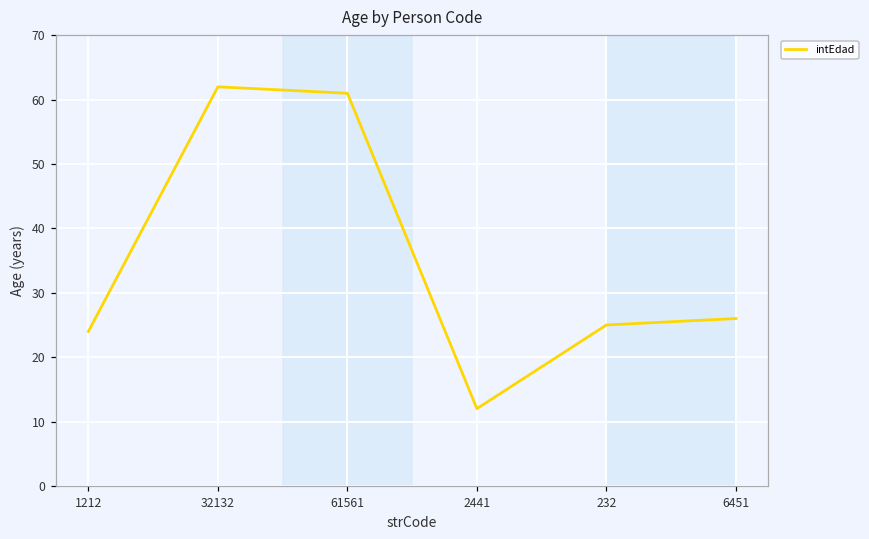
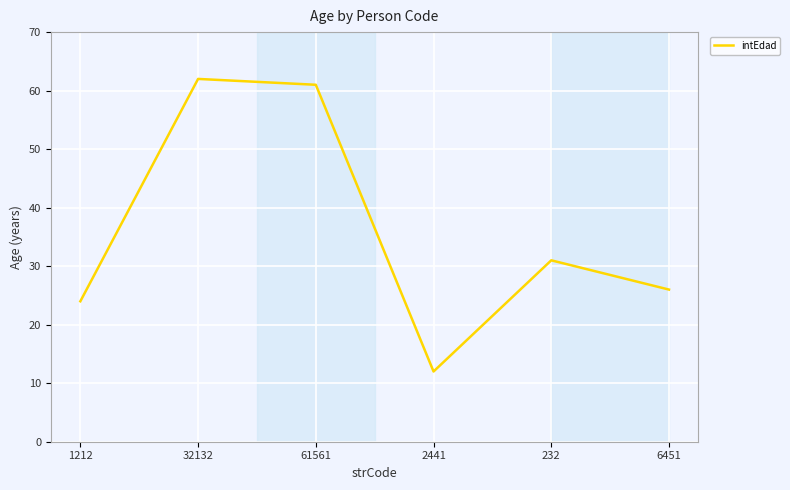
  {
    "1212": 24,
    "32132": 62,
    "61561": 61,
    "2441": 12,
-   "232": 25,
+   "232": 31,
    "6451": 26
  }
